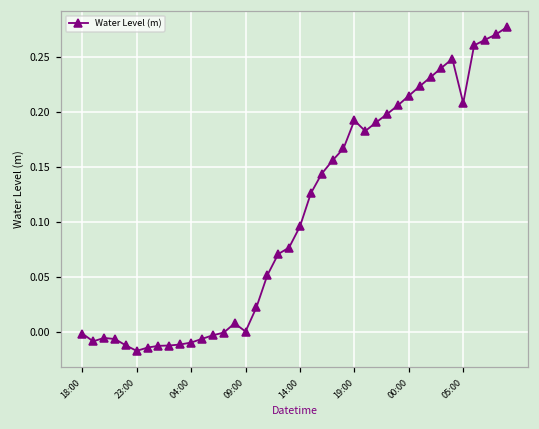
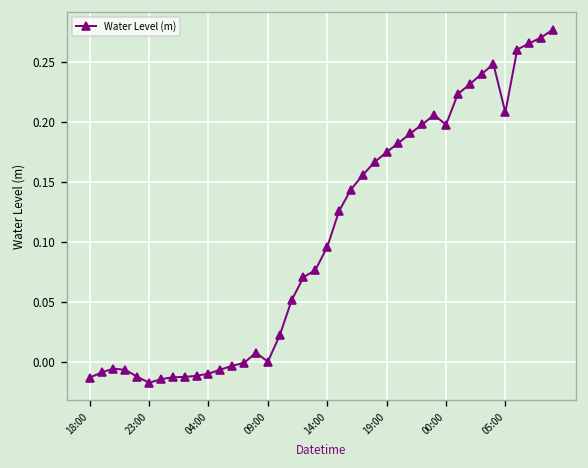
  {
-   "18:00": 0.00,
+   "18:00": -0.01,
    "23:00": -0.02,
    "04:00": -0.01,
    "09:00": 0.00,
    "14:00": 0.10,
-   "19:00": 0.19,
-   "00:00": 0.21,
+   "19:00": 0.17,
+   "00:00": 0.20,
    "05:00": 0.21
  }
